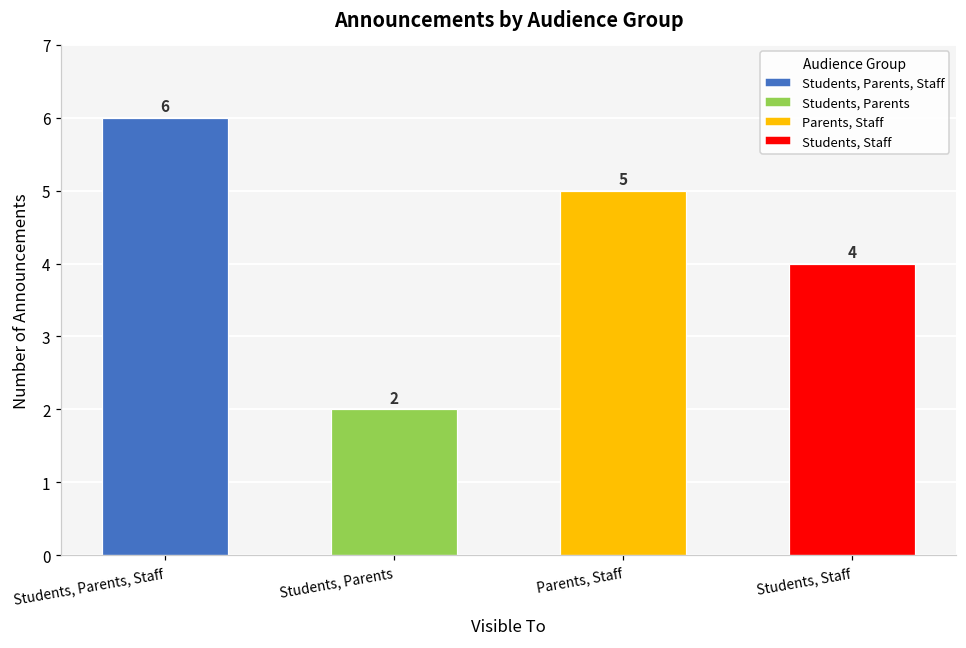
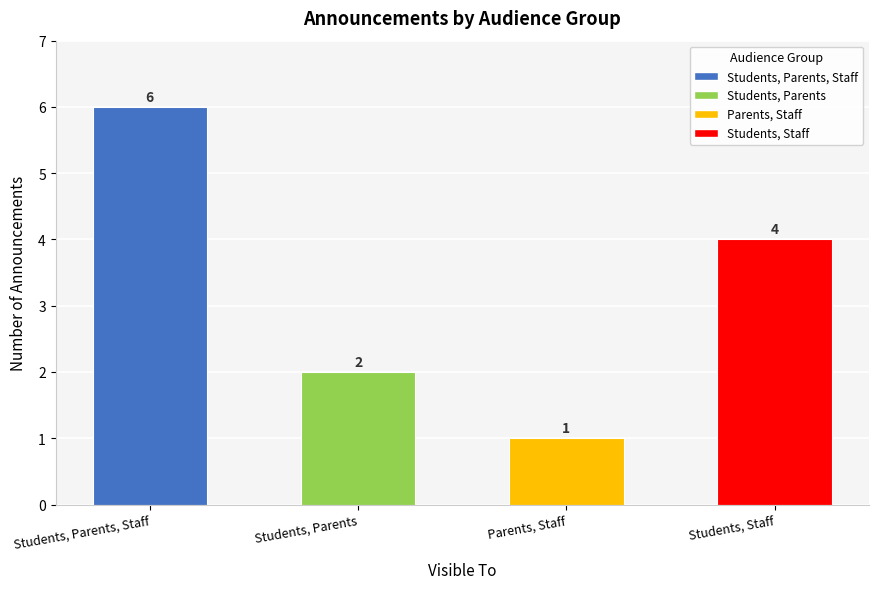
  {
    "Students, Parents, Staff": 6,
    "Students, Parents": 2,
-   "Parents, Staff": 5,
+   "Parents, Staff": 1,
    "Students, Staff": 4
  }
